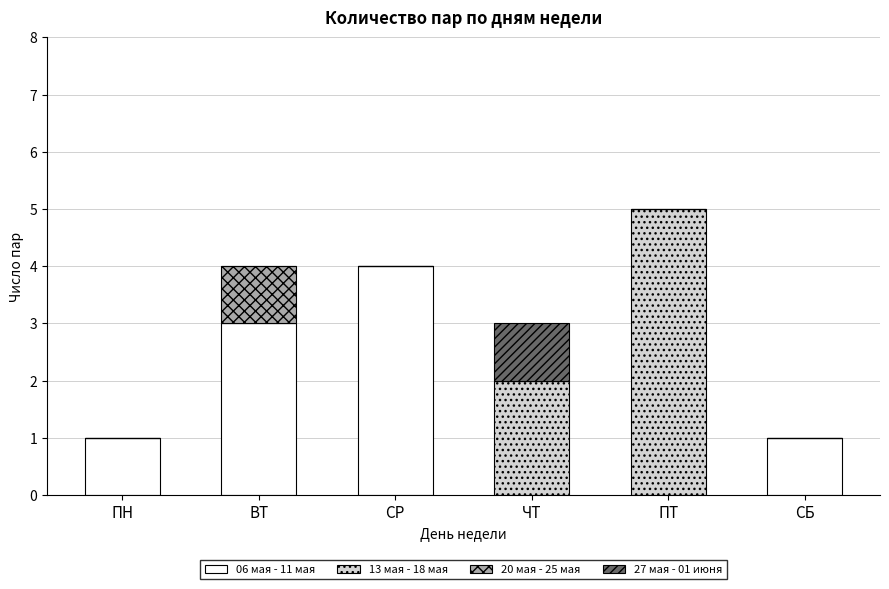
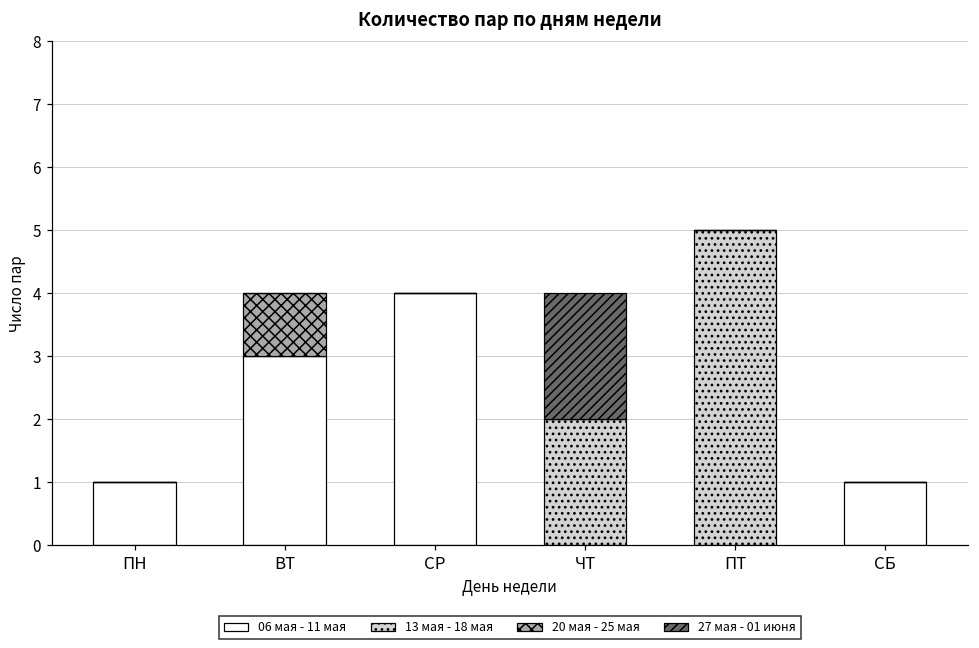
  {
    "06 мая - 11 мая": {
      "ПН": 1,
      "ВТ": 3,
      "СР": 4,
      "ЧТ": 0,
      "ПТ": 0,
      "СБ": 1
    },
    "27 мая - 01 июня": {
-     "ЧТ": 1
+     "ЧТ": 2
    }
  }
